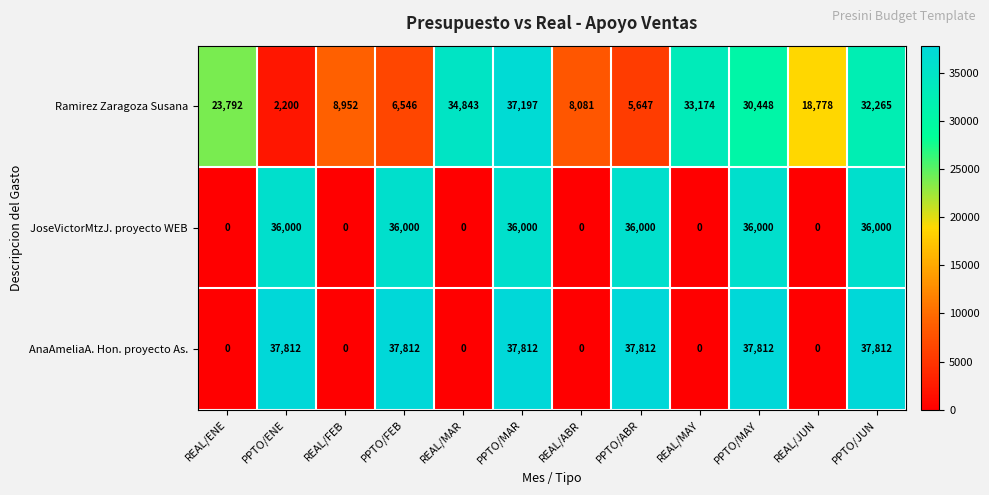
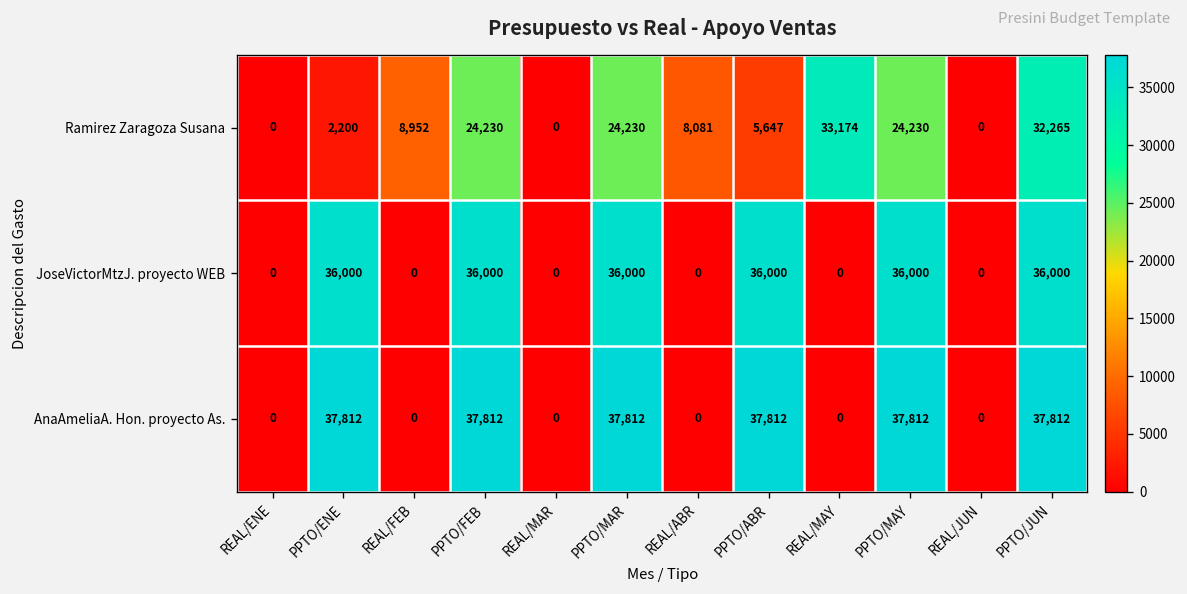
  {
    "Ramirez Zaragoza Susana": {
-     "REAL/ENE": "23,792",
+     "REAL/ENE": "0",
      "PPTO/ENE": "2,200",
      "REAL/FEB": "8,952",
-     "PPTO/FEB": "6,546",
-     "REAL/MAR": "34,843",
-     "PPTO/MAR": "37,197",
+     "PPTO/FEB": "24,230",
+     "REAL/MAR": "0",
+     "PPTO/MAR": "24,230",
      "REAL/ABR": "8,081",
      "PPTO/ABR": "5,647",
      "REAL/MAY": "33,174",
-     "PPTO/MAY": "30,448",
-     "REAL/JUN": "18,778",
+     "PPTO/MAY": "24,230",
+     "REAL/JUN": "0",
      "PPTO/JUN": "32,265"
    },
    "JoseVictorMtzJ. proyecto WEB": {
      "REAL/ENE": "0",
      "PPTO/ENE": "36,000",
      "REAL/FEB": "0",
      "PPTO/FEB": "36,000",
      "REAL/MAR": "0",
      "PPTO/MAR": "36,000",
      "REAL/ABR": "0",
      "PPTO/ABR": "36,000",
      "REAL/MAY": "0",
      "PPTO/MAY": "36,000",
      "REAL/JUN": "0",
      "PPTO/JUN": "36,000"
    },
    "AnaAmeliaA. Hon. proyecto As.": {
      "REAL/ENE": "0",
      "PPTO/ENE": "37,812",
      "REAL/FEB": "0",
      "PPTO/FEB": "37,812",
      "REAL/MAR": "0",
      "PPTO/MAR": "37,812",
      "REAL/ABR": "0",
      "PPTO/ABR": "37,812",
      "REAL/MAY": "0",
      "PPTO/MAY": "37,812",
      "REAL/JUN": "0",
      "PPTO/JUN": "37,812"
    }
  }
